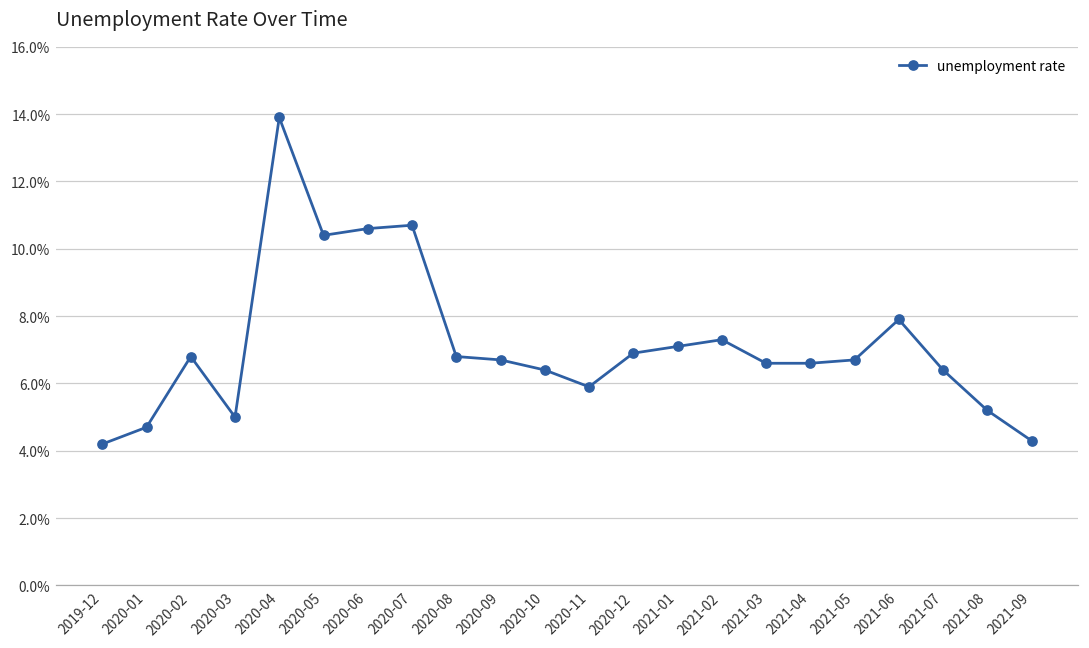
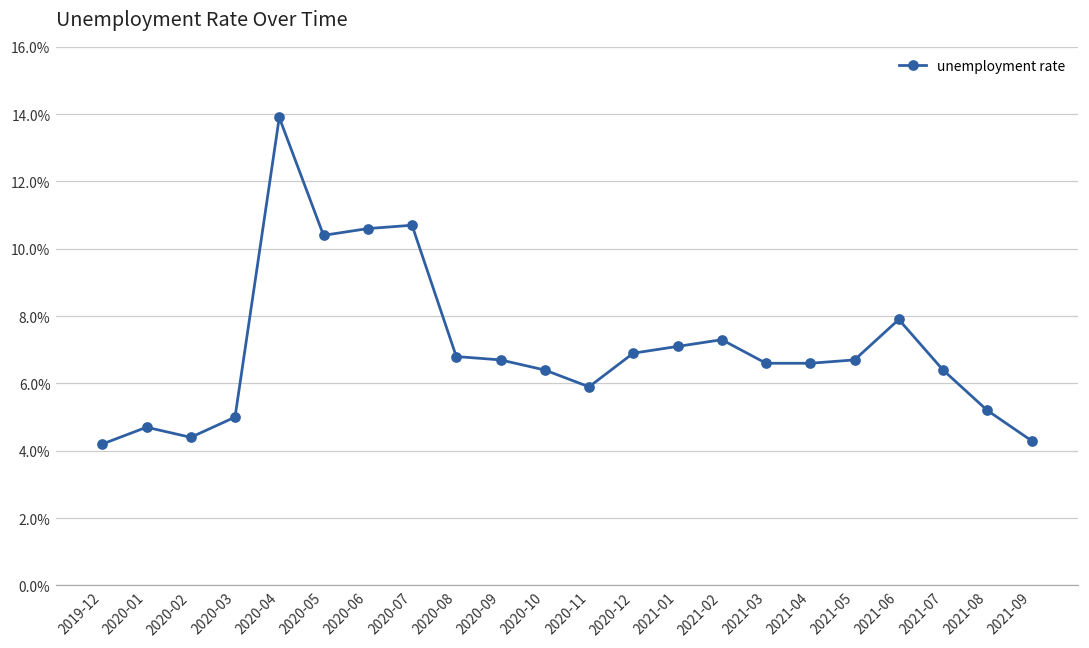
  {
    "2019-12": "4.2%",
    "2020-01": "4.7%",
-   "2020-02": "6.8%",
+   "2020-02": "4.4%",
    "2020-03": "5.0%",
    "2020-04": "13.9%",
    "2020-05": "10.4%",
    "2020-06": "10.6%",
    "2020-07": "10.7%",
    "2020-08": "6.8%",
    "2020-09": "6.7%",
    "2020-10": "6.4%",
    "2020-11": "5.9%",
    "2020-12": "6.9%",
    "2021-01": "7.1%",
    "2021-02": "7.3%",
    "2021-03": "6.6%",
    "2021-04": "6.6%",
    "2021-05": "6.7%",
    "2021-06": "7.9%",
    "2021-07": "6.4%",
    "2021-08": "5.2%",
    "2021-09": "4.3%"
  }
